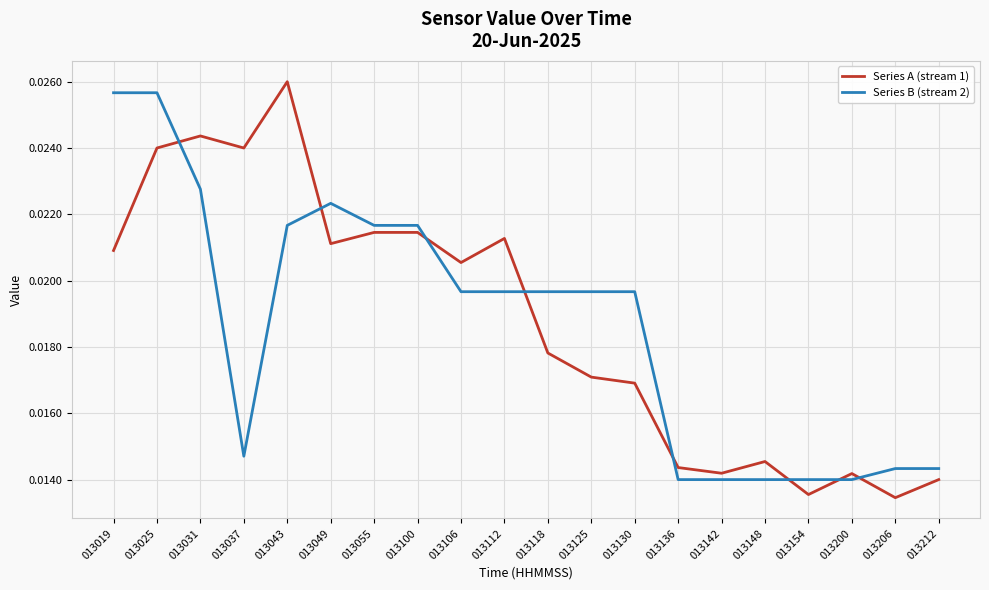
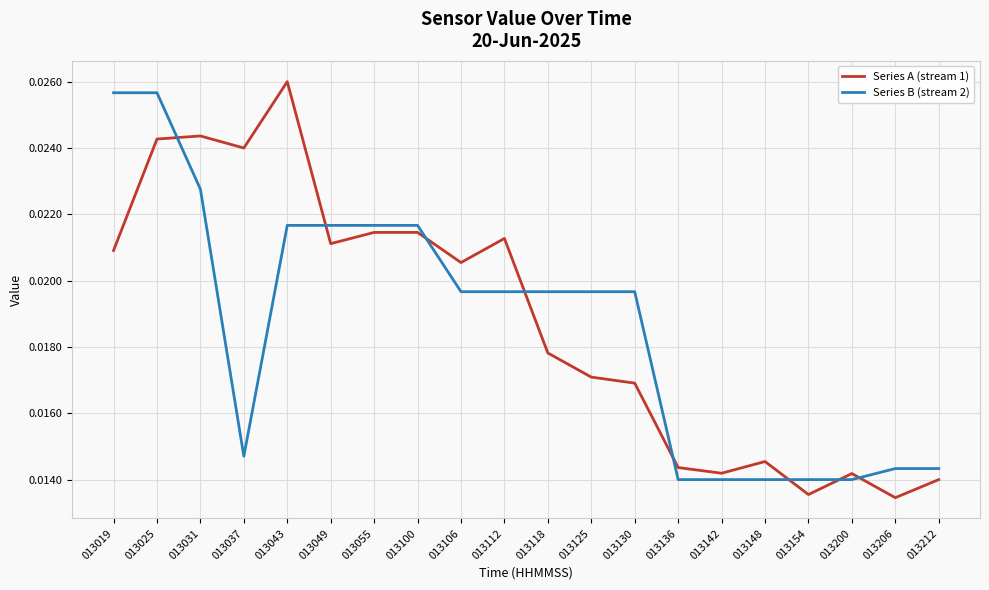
  {
    "Series A (stream 1)": {
      "013019": 0.0209,
-     "013025": 0.0240,
+     "013025": 0.0243,
      "013031": 0.0244,
      "013037": 0.0240,
      "013043": 0.0260,
      "013049": 0.0211,
      "013055": 0.0215,
      "013100": 0.0215,
      "013106": 0.0205,
      "013112": 0.0213,
      "013118": 0.0178,
      "013125": 0.0171,
      "013130": 0.0169,
      "013136": 0.0144,
      "013142": 0.0142,
      "013148": 0.0145,
      "013154": 0.0135,
      "013200": 0.0142,
      "013206": 0.0135,
      "013212": 0.0140
    },
    "Series B (stream 2)": {
      "013019": 0.0257,
      "013025": 0.0257,
      "013031": 0.0228,
      "013037": 0.0147,
      "013043": 0.0217,
-     "013049": 0.0223,
+     "013049": 0.0217,
      "013055": 0.0217,
      "013100": 0.0217,
      "013106": 0.0197,
      "013112": 0.0197,
      "013118": 0.0197,
      "013125": 0.0197,
      "013130": 0.0197,
      "013136": 0.0140,
      "013142": 0.0140,
      "013148": 0.0140,
      "013154": 0.0140,
      "013200": 0.0140,
      "013206": 0.0143,
      "013212": 0.0143
    }
  }
